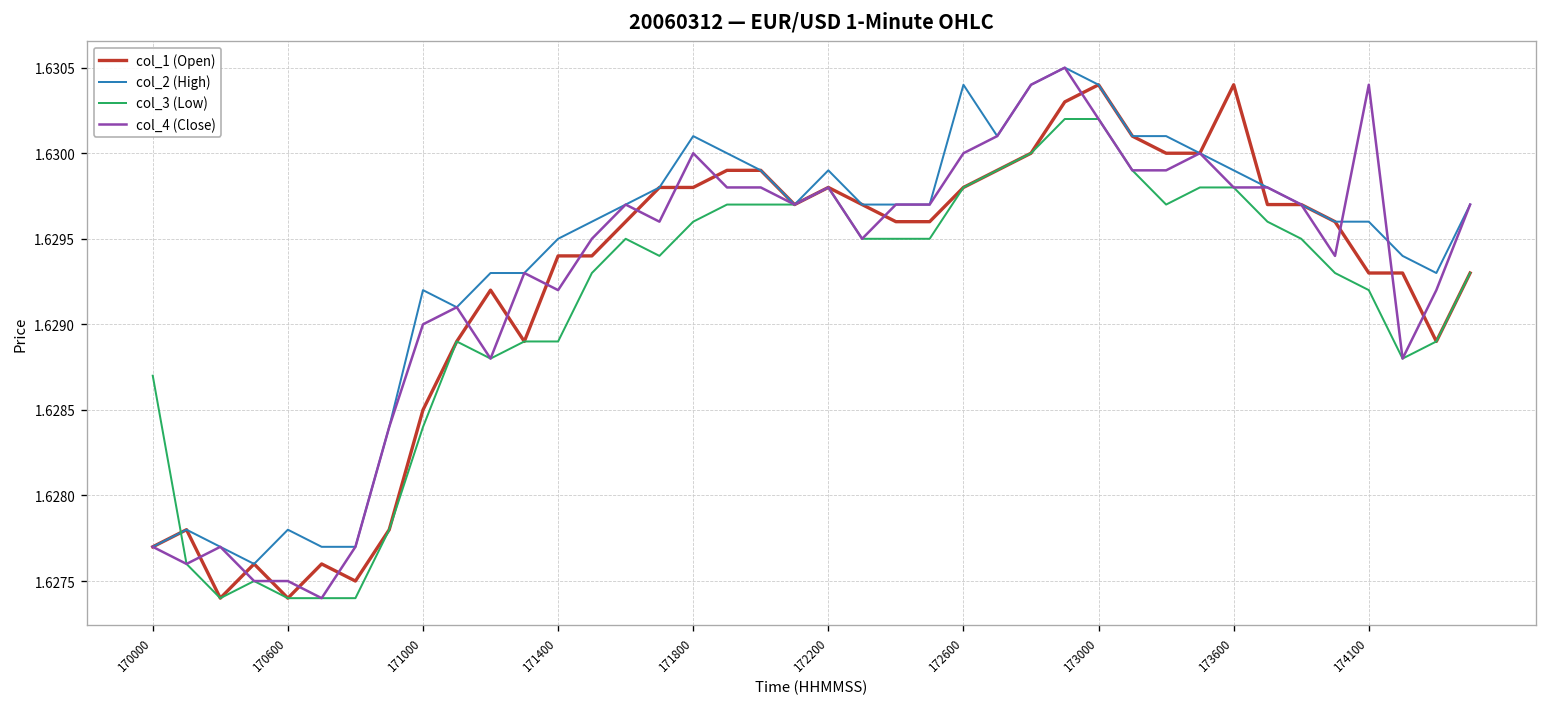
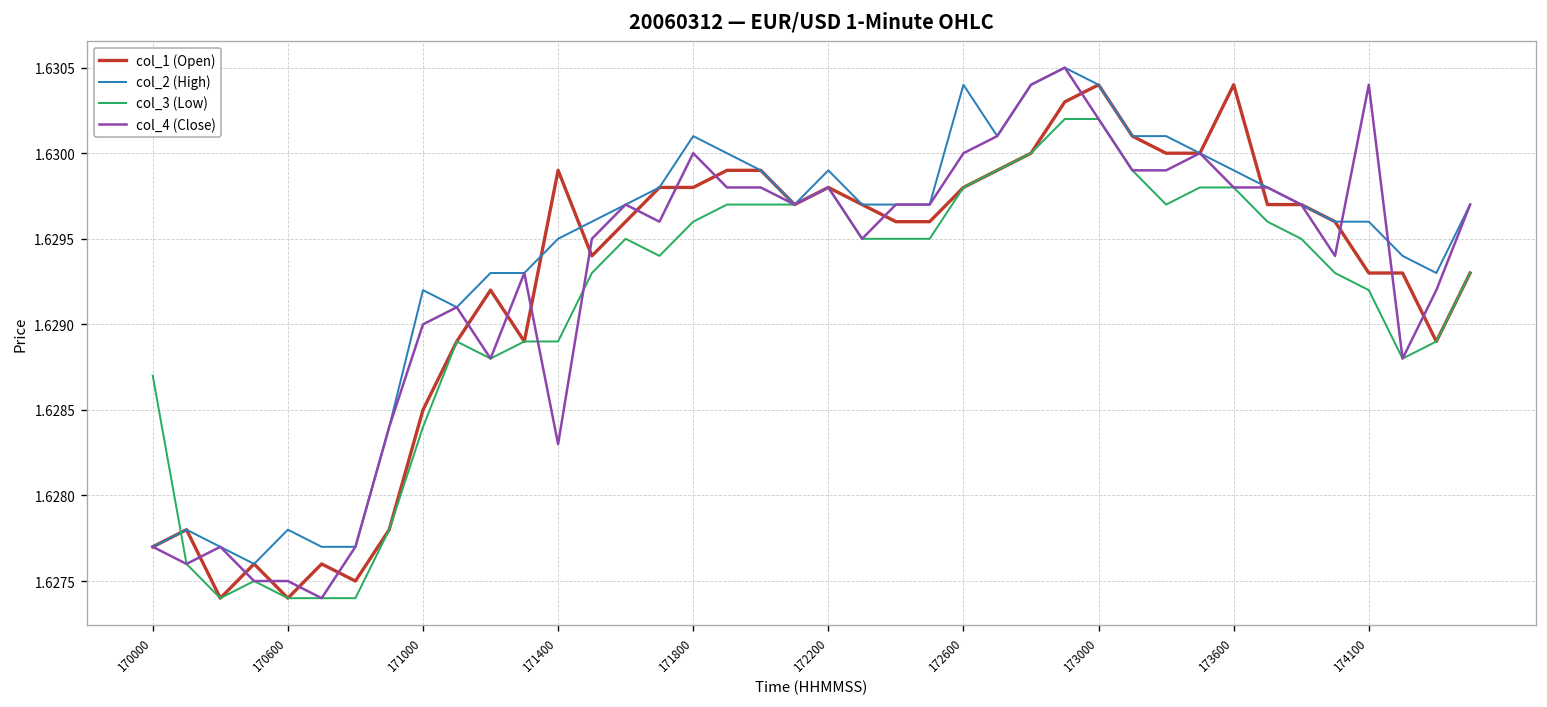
  {
    "col_1 (Open)": {
      "171000": 1.6285,
-     "171400": 1.6294,
+     "171400": 1.6299,
      "171800": 1.6298,
      "173600": 1.6304,
      "174100": 1.6293
    },
    "col_2 (High)": {
      "170600": 1.6278,
      "171000": 1.6292,
      "171400": 1.6295,
      "171800": 1.6301,
      "172200": 1.6299,
      "172600": 1.6304,
      "173600": 1.6299,
      "174100": 1.6296
    },
    "col_3 (Low)": {
      "170000": 1.6287,
      "171000": 1.6284,
      "171400": 1.6289,
      "171800": 1.6296,
      "174100": 1.6292
    },
    "col_4 (Close)": {
      "170600": 1.6275,
      "171000": 1.6290,
-     "171400": 1.6292,
+     "171400": 1.6283,
      "171800": 1.6300,
      "172600": 1.6300,
      "174100": 1.6304
    }
  }
